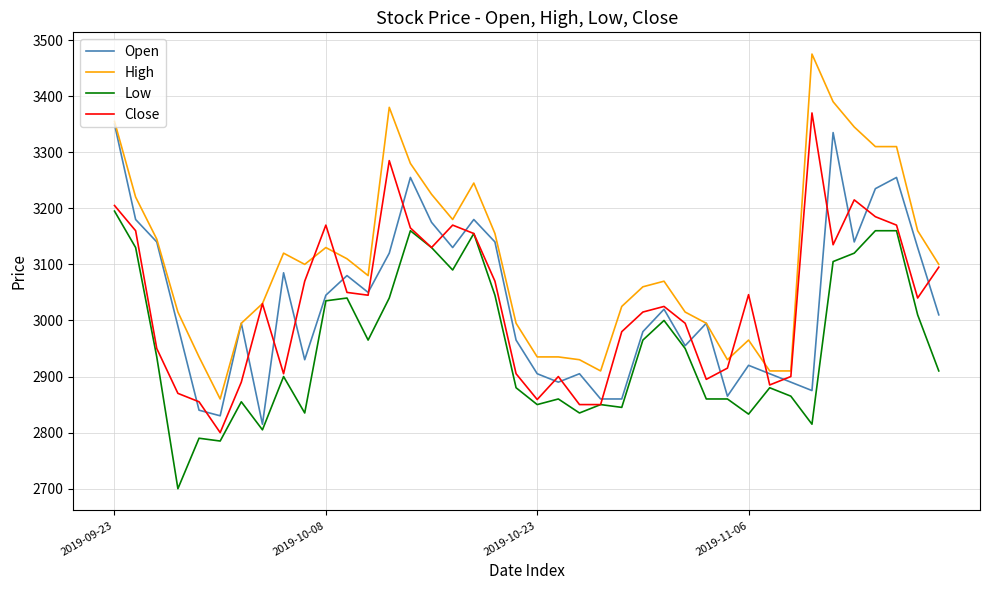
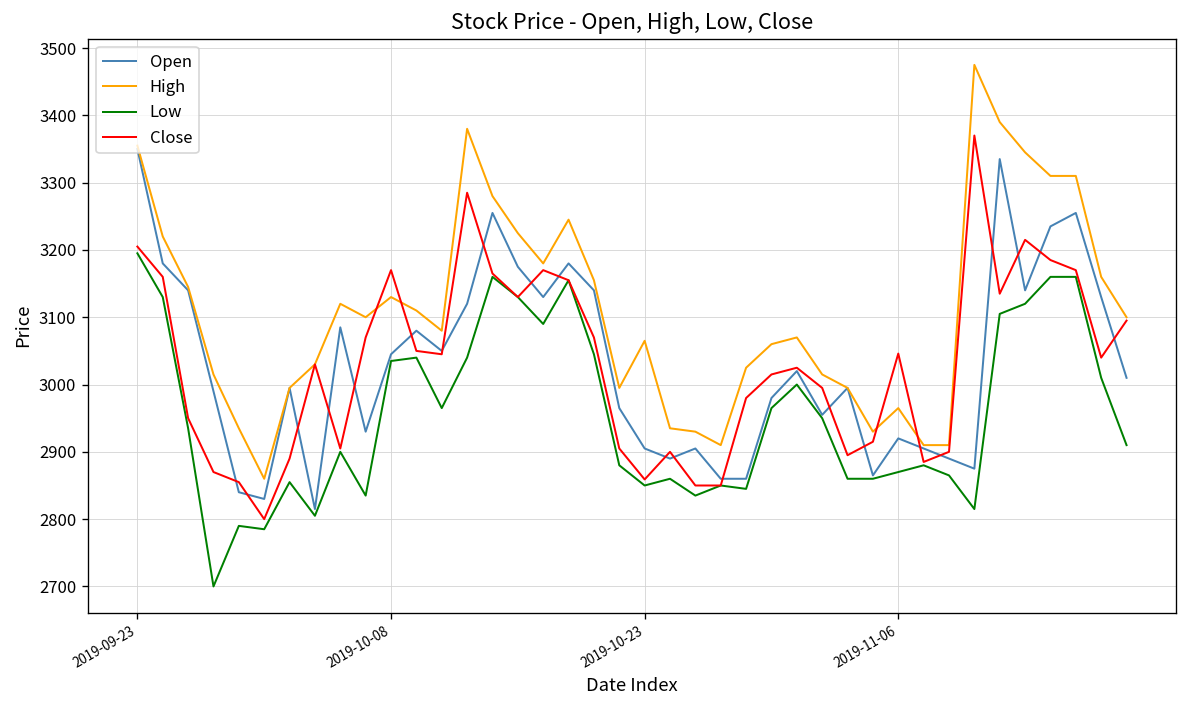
  {
    "Open": {
      "2019-10-08": 3050,
      "2019-10-23": 2910,
      "2019-11-06": 2920
    },
    "High": {
      "2019-10-08": 3130,
-     "2019-10-23": 2940,
+     "2019-10-23": 3070,
      "2019-11-06": 2970
    },
    "Low": {
      "2019-09-23": 3200,
      "2019-10-08": 3040,
      "2019-10-23": 2850,
-     "2019-11-06": 2830
+     "2019-11-06": 2870
    },
    "Close": {
      "2019-09-23": 3210,
      "2019-10-08": 3170,
      "2019-10-23": 2860,
      "2019-11-06": 3050
    }
  }
